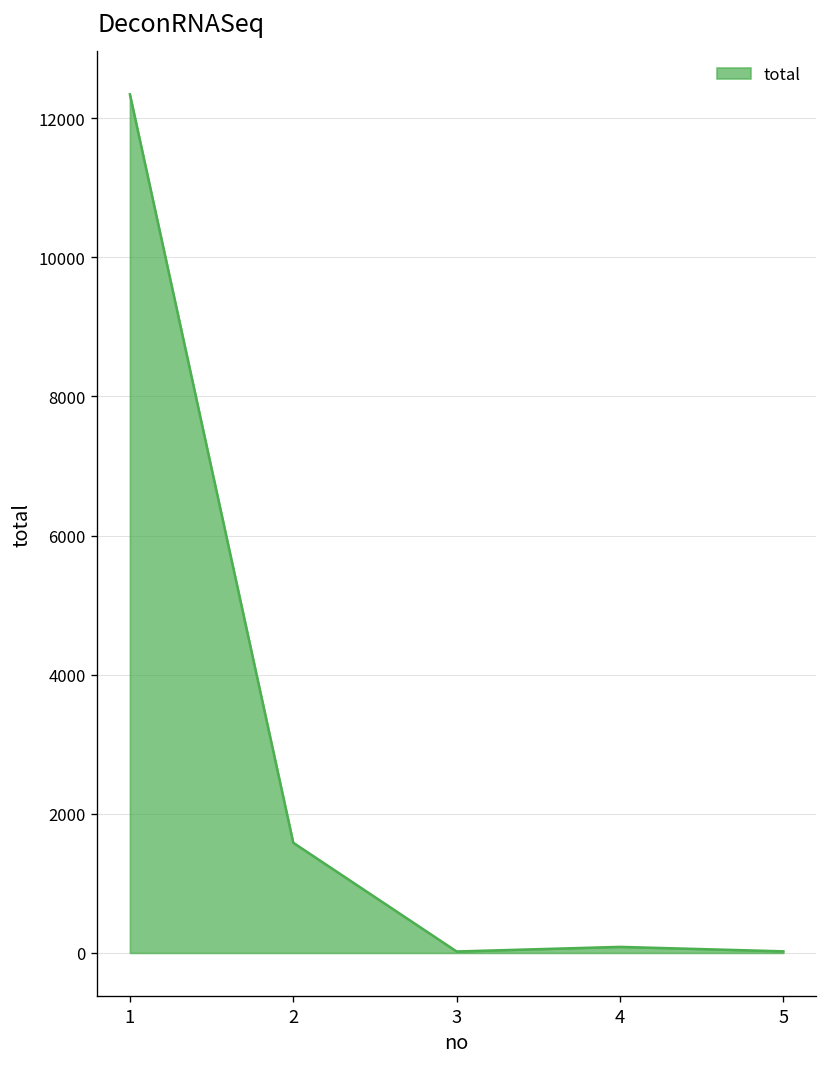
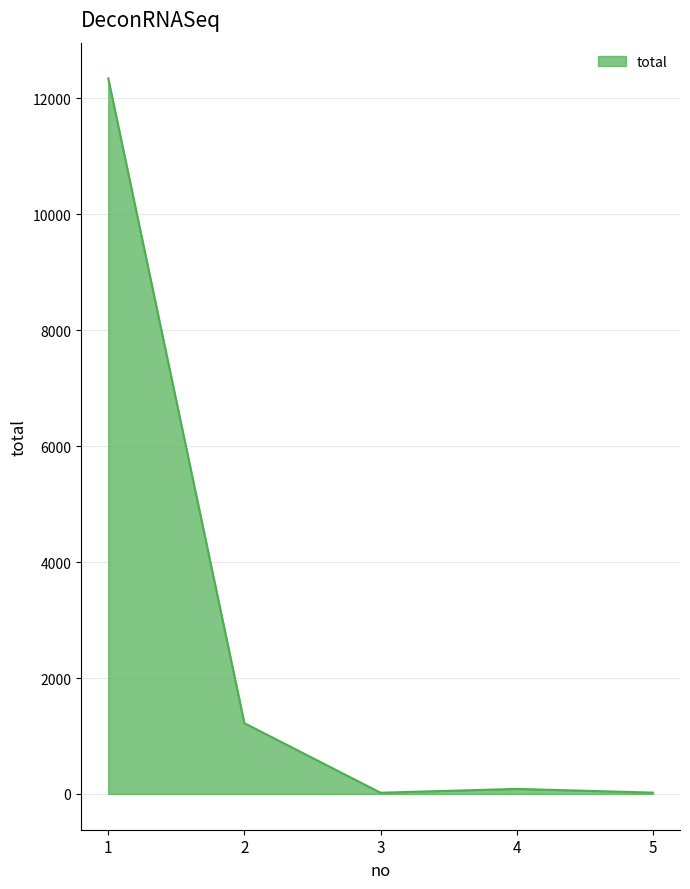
  {
    "1": 12300,
-   "2": 1600,
+   "2": 1200,
    "3": 0,
    "4": 100,
    "5": 0
  }
